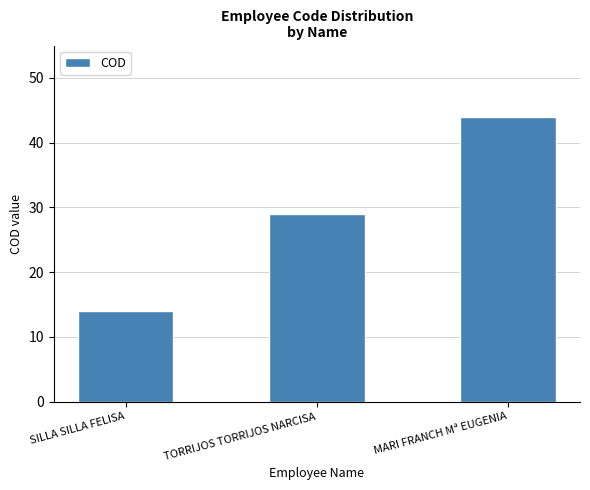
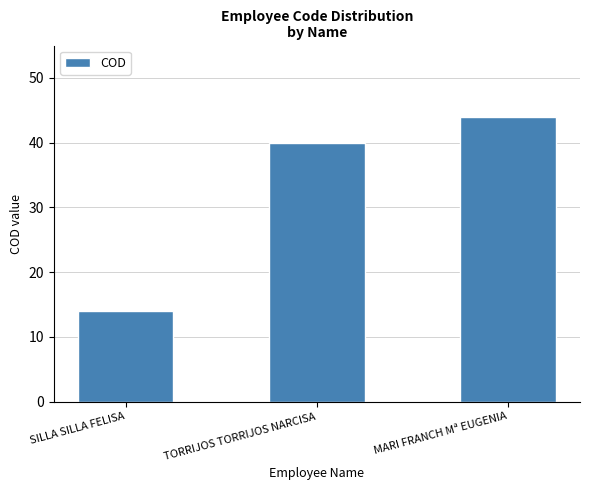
  {
    "SILLA SILLA FELISA": 14,
-   "TORRIJOS TORRIJOS NARCISA": 29,
+   "TORRIJOS TORRIJOS NARCISA": 40,
    "MARI FRANCH Mª EUGENIA": 44
  }
